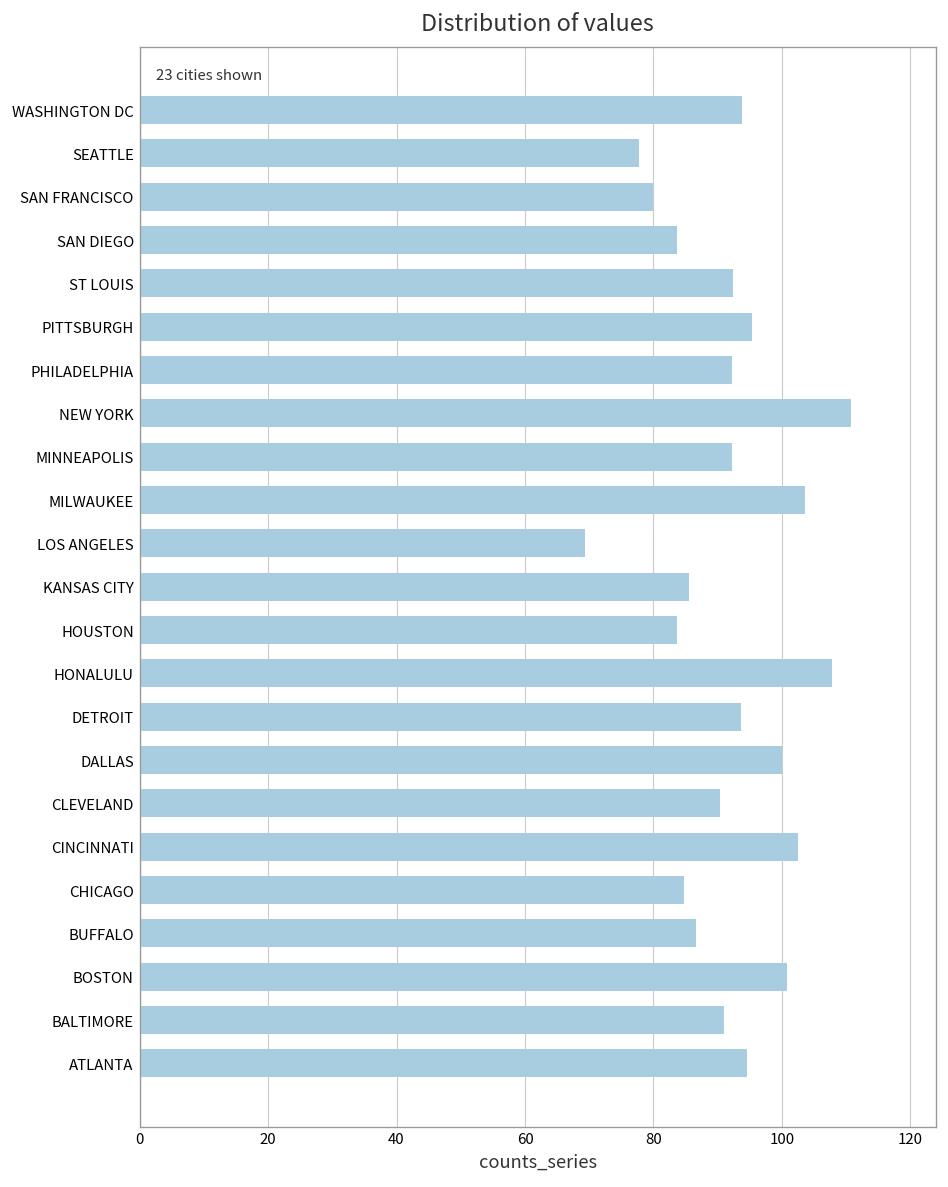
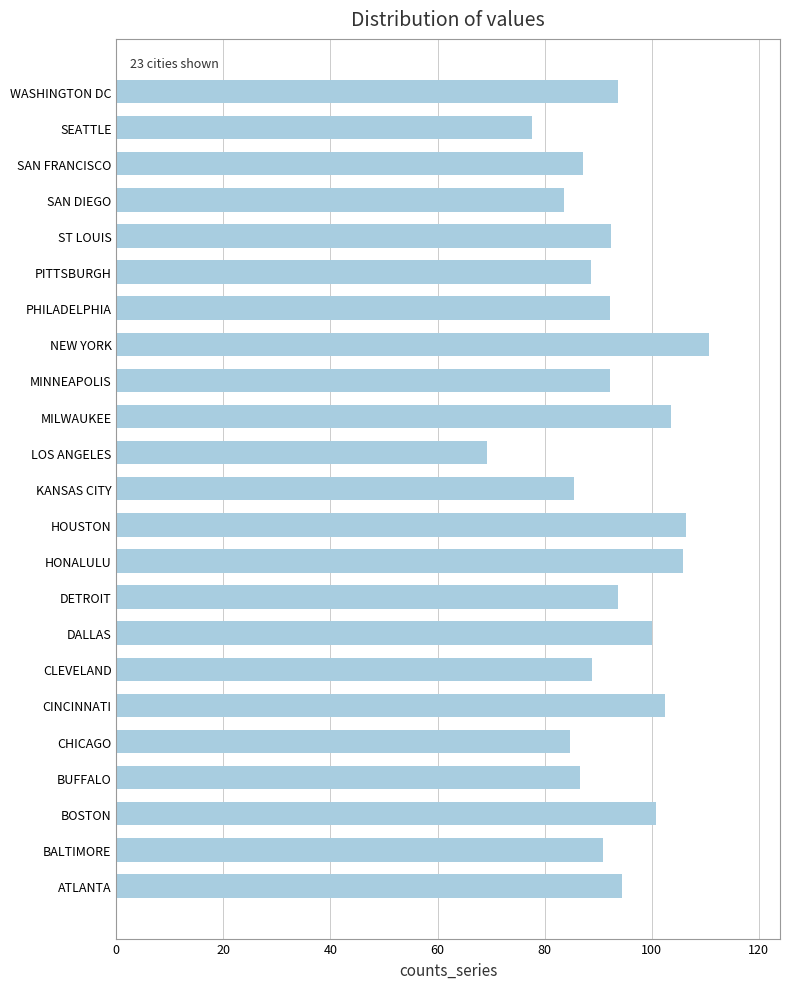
  {
    "WASHINGTON DC": 94,
    "SEATTLE": 78,
-   "SAN FRANCISCO": 80,
+   "SAN FRANCISCO": 87,
    "SAN DIEGO": 84,
    "ST LOUIS": 92,
-   "PITTSBURGH": 95,
+   "PITTSBURGH": 89,
    "PHILADELPHIA": 92,
    "NEW YORK": 111,
    "MINNEAPOLIS": 92,
    "MILWAUKEE": 104,
    "LOS ANGELES": 69,
    "KANSAS CITY": 86,
-   "HOUSTON": 84,
-   "HONALULU": 108,
+   "HOUSTON": 106,
+   "HONALULU": 106,
    "DETROIT": 94,
    "DALLAS": 100,
-   "CLEVELAND": 90,
+   "CLEVELAND": 89,
    "CINCINNATI": 103,
    "CHICAGO": 85,
    "BUFFALO": 87,
    "BOSTON": 101,
    "BALTIMORE": 91,
    "ATLANTA": 95
  }
